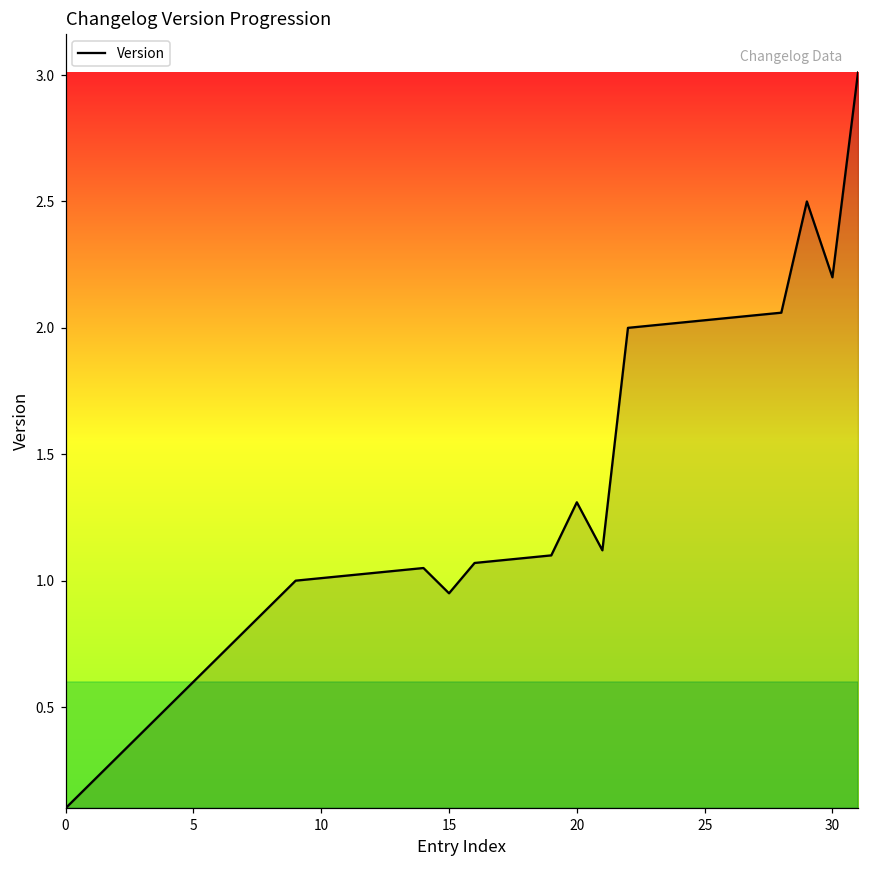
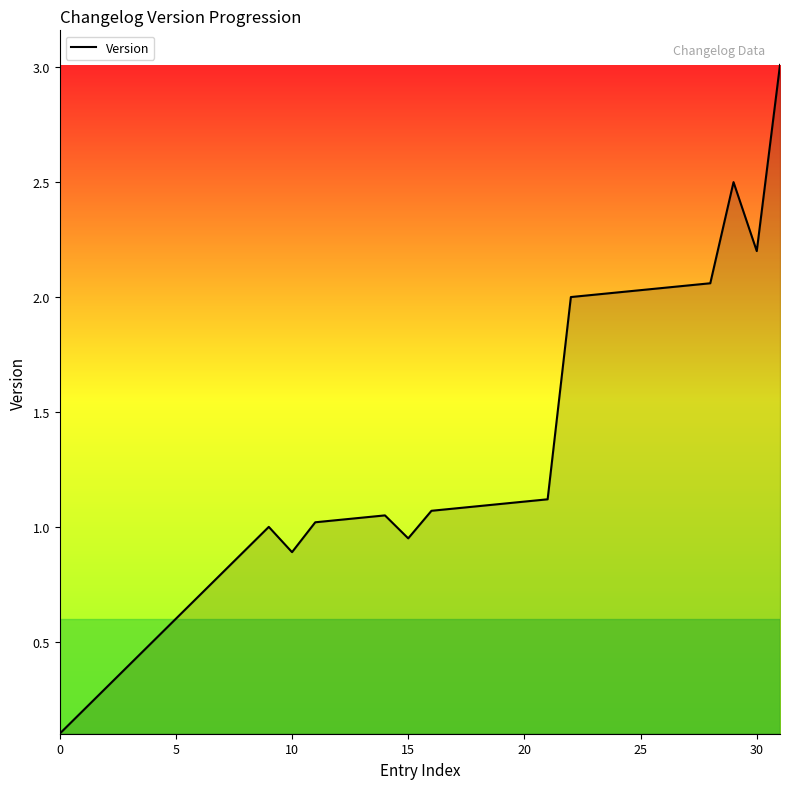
  {
-   "10": 1.01,
+   "10": 0.89,
    "15": 0.95,
-   "20": 1.31,
+   "20": 1.11,
    "25": 2.03,
    "30": 2.20
  }
